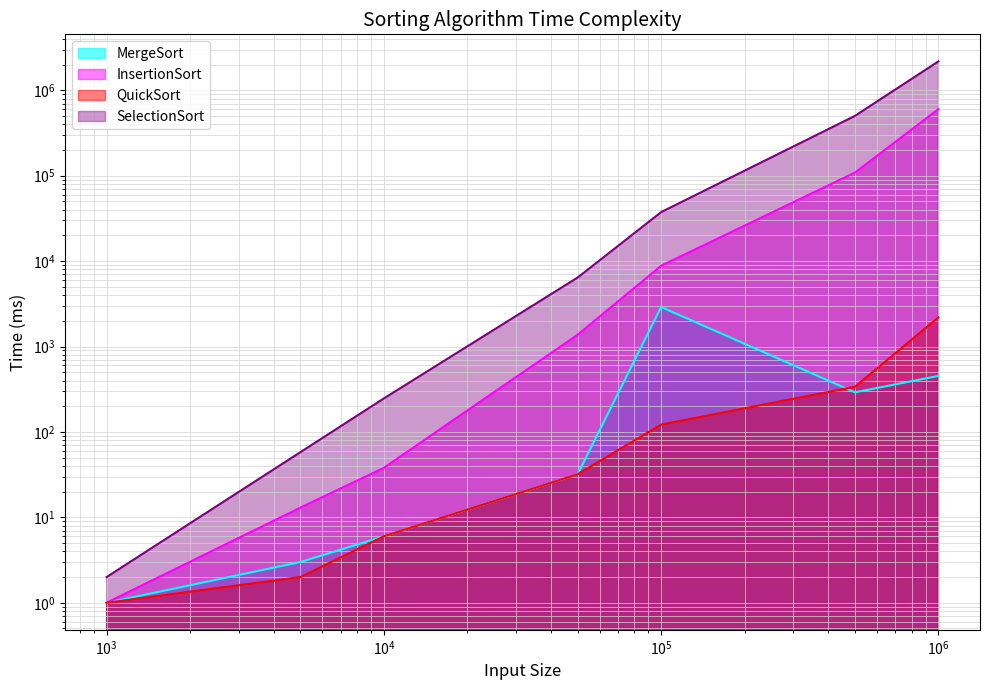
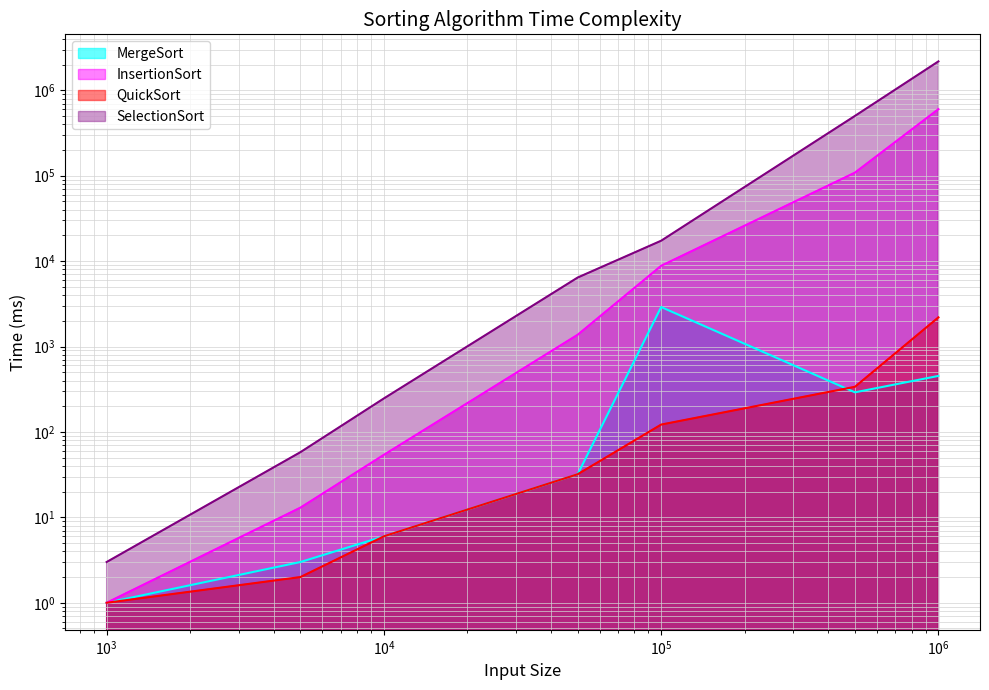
  {
    "MergeSort": {
      "10^5": 2900,
      "10^6": 500
    },
    "InsertionSort": {
-     "10^4": 40,
+     "10^4": 50,
      "10^5": 9000,
      "10^6": 600000
    },
    "QuickSort": {
      "10^5": 120,
      "10^6": 2200
    },
    "SelectionSort": {
-     "10^3": 2,
+     "10^3": 3,
      "10^4": 250,
-     "10^5": 40000,
+     "10^5": 17000,
      "10^6": 2200000
    }
  }
